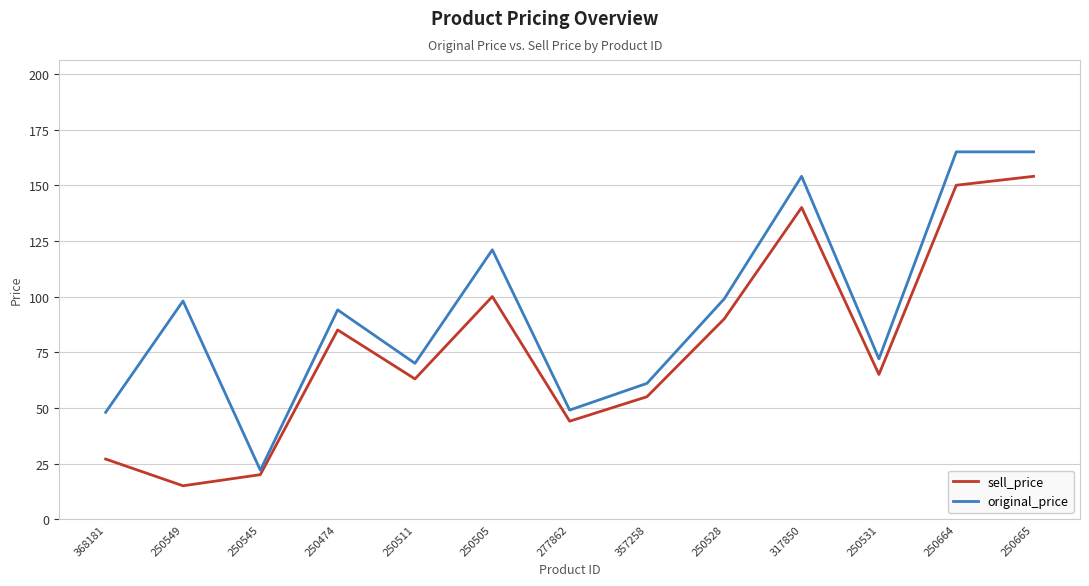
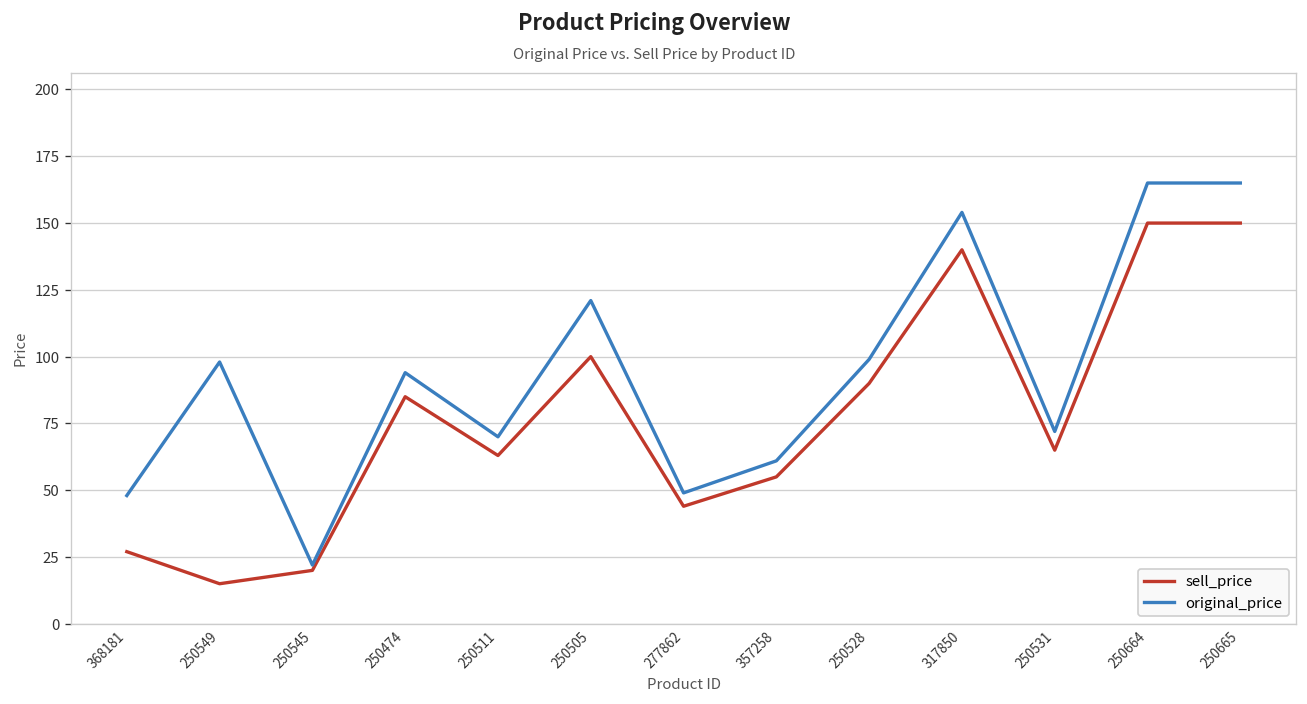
  {
    "sell_price": {
      "368181": 27,
      "250549": 15,
      "250545": 20,
      "250474": 85,
      "250511": 63,
      "250505": 100,
      "277862": 44,
      "357258": 55,
      "250528": 90,
      "317850": 140,
      "250531": 65,
      "250664": 150,
-     "250665": 154
+     "250665": 150
    },
    "original_price": {
      "368181": 48,
      "250549": 98,
      "250545": 22,
      "250474": 94,
      "250511": 70,
      "250505": 121,
      "277862": 49,
      "357258": 61,
      "250528": 99,
      "317850": 154,
      "250531": 72,
      "250664": 165,
      "250665": 165
    }
  }
